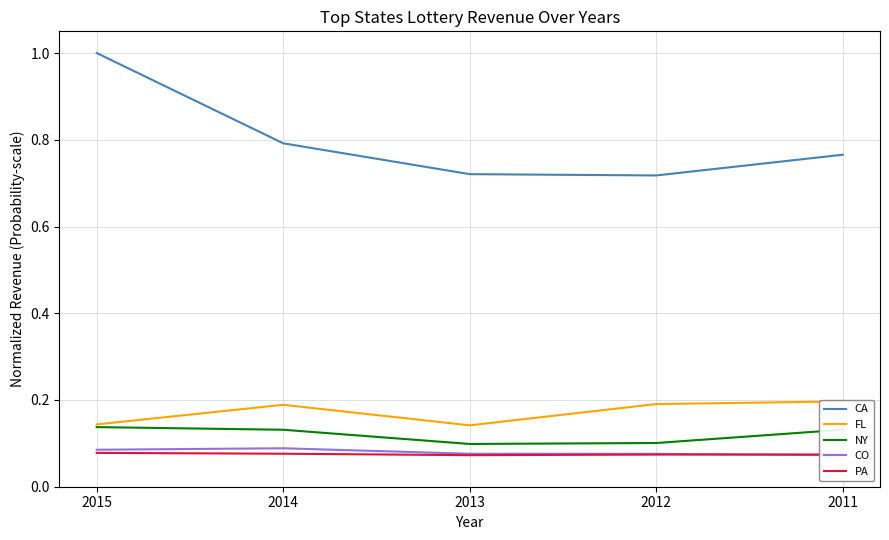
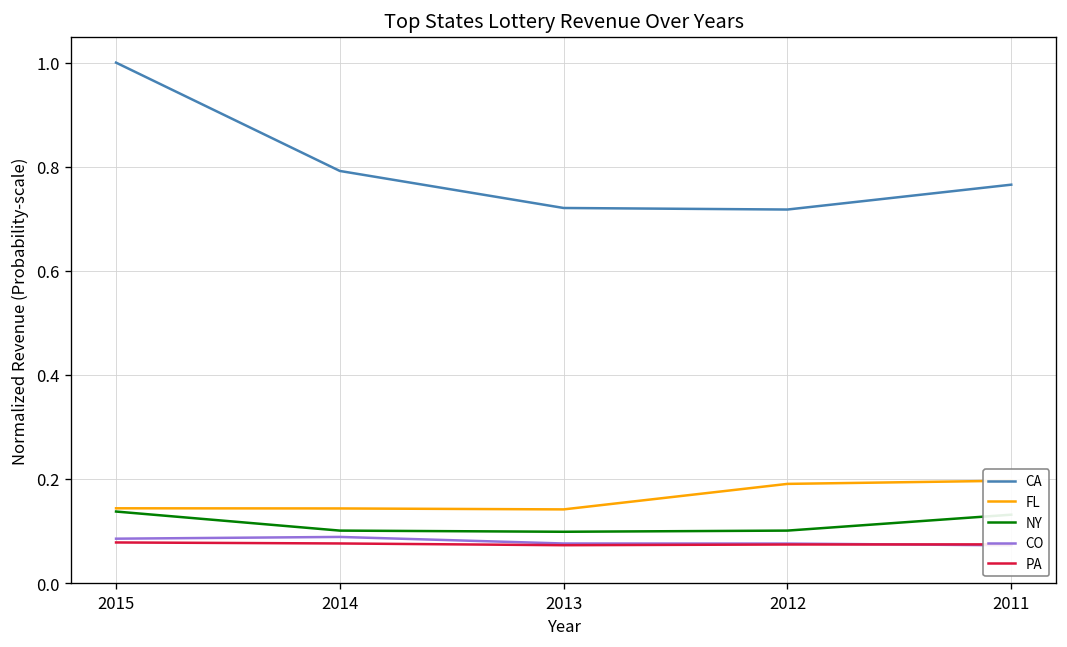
  {
    "CA": {
      "2015": 1.00,
      "2014": 0.79,
      "2013": 0.72,
      "2012": 0.72,
      "2011": 0.77
    },
    "FL": {
      "2015": 0.14,
-     "2014": 0.19,
+     "2014": 0.14,
      "2013": 0.14,
      "2012": 0.19
    },
    "NY": {
      "2015": 0.14,
-     "2014": 0.13,
+     "2014": 0.10,
      "2013": 0.10,
      "2012": 0.10
    },
    "CO": {
      "2015": 0.09,
      "2014": 0.09
    },
    "PA": {
      "2015": 0.08,
      "2014": 0.08
    }
  }
